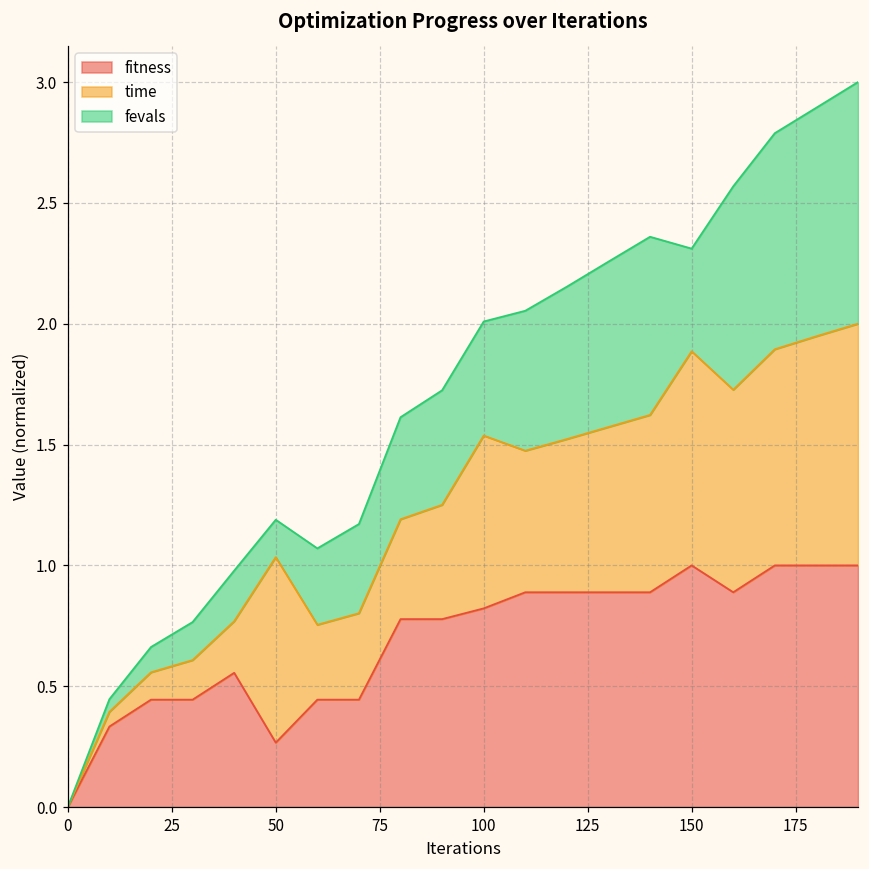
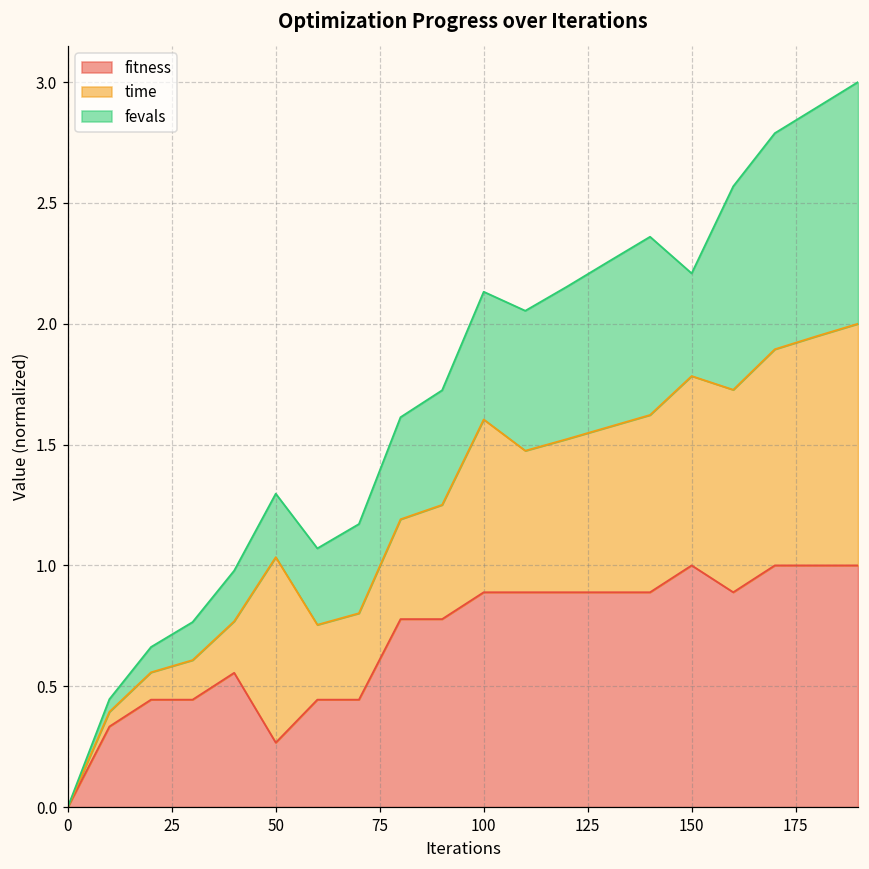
  {
    "fitness": {
      "50": 0.27,
-     "100": 0.82,
+     "100": 0.89,
      "150": 1.00
    },
    "time": {
      "50": 0.77,
      "100": 0.71,
-     "150": 0.89
+     "150": 0.78
    },
    "fevals": {
-     "50": 0.15,
-     "100": 0.47,
+     "50": 0.26,
+     "100": 0.53,
      "150": 0.42
    }
  }
